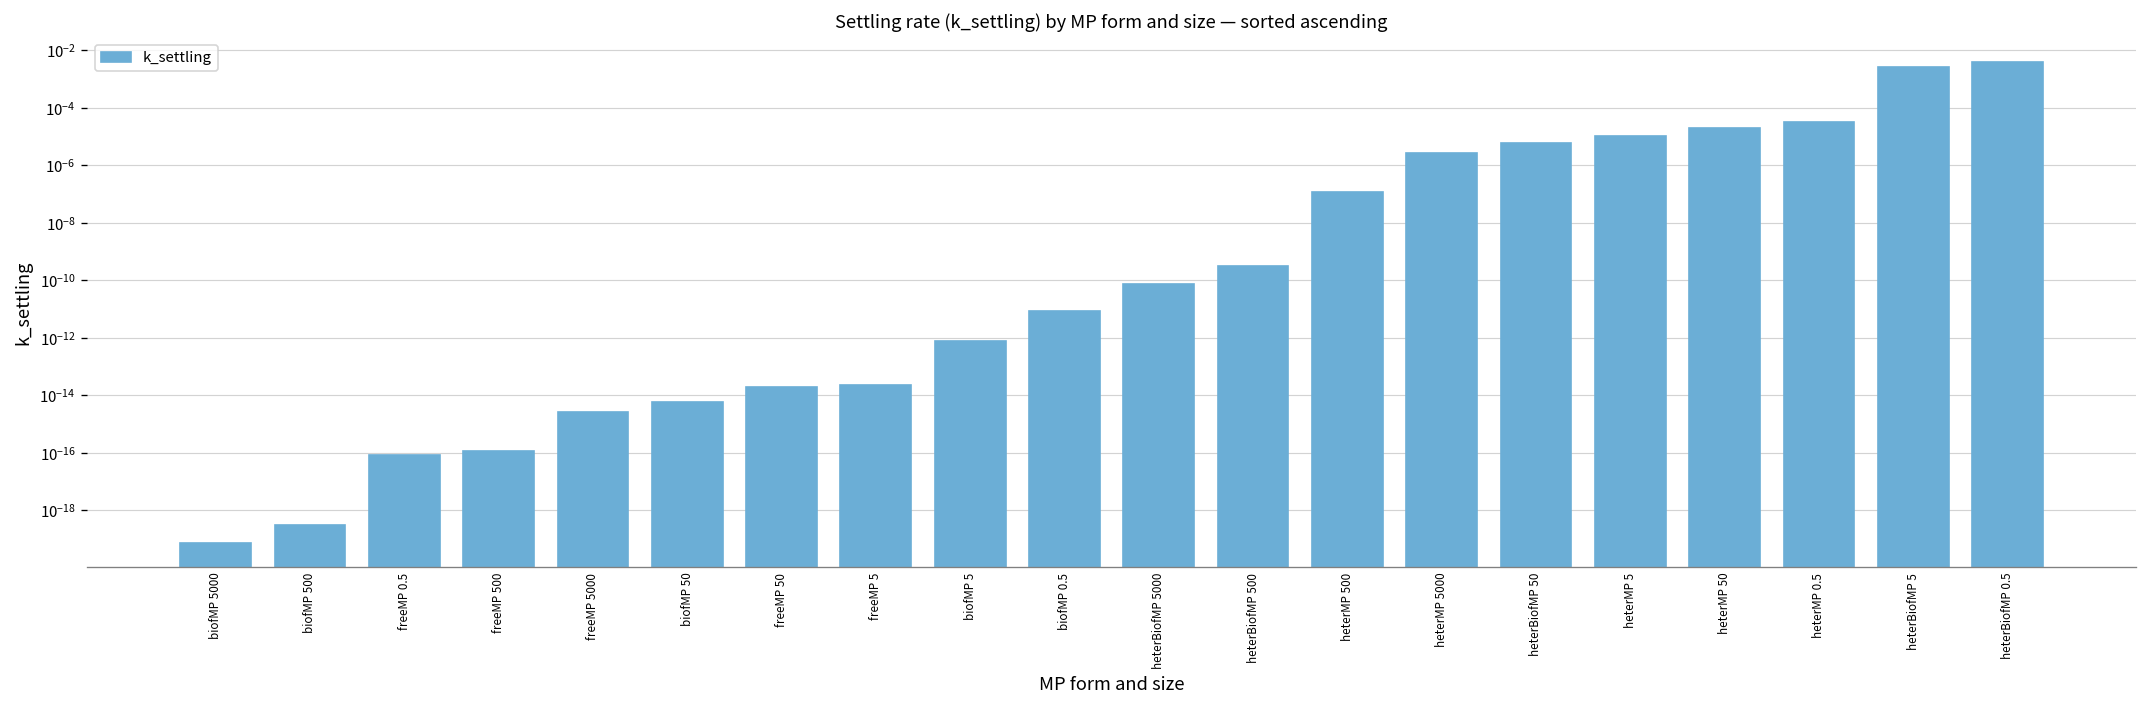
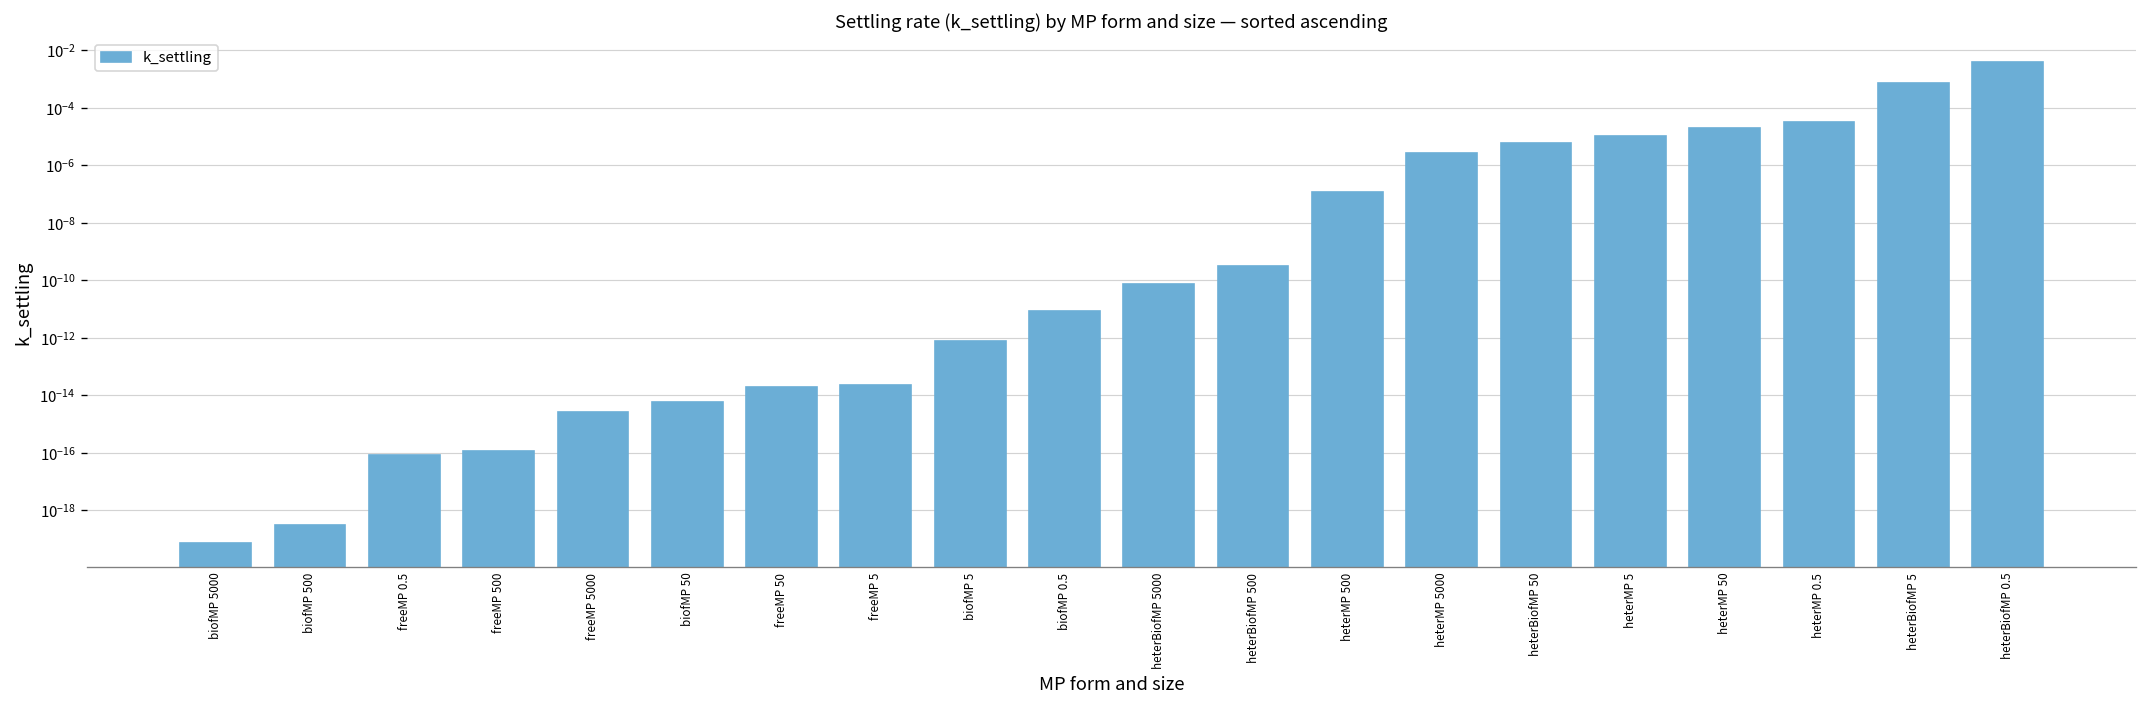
  {
    "biofMP 5000": 0.000000000000,
    "biofMP 500": 0.000000000000,
    "freeMP 0.5": 0.000000000000,
    "freeMP 500": 0.000000000000,
    "freeMP 5000": 0.000000000000,
    "biofMP 50": 0.000000000000,
    "freeMP 50": 0.000000000000,
    "freeMP 5": 0.000000000000,
    "biofMP 5": 0.000000000001,
    "biofMP 0.5": 0.000000000008,
    "heterBiofMP 5000": 0.00000000008,
    "heterBiofMP 500": 0.0000000003,
    "heterMP 500": 0.0000001,
    "heterMP 5000": 0.000003,
    "heterBiofMP 50": 0.000006,
    "heterMP 5": 0.00001,
    "heterMP 50": 0.00002,
    "heterMP 0.5": 0.00003,
-   "heterBiofMP 5": 0.003,
+   "heterBiofMP 5": 0.0007,
    "heterBiofMP 0.5": 0.004
  }
